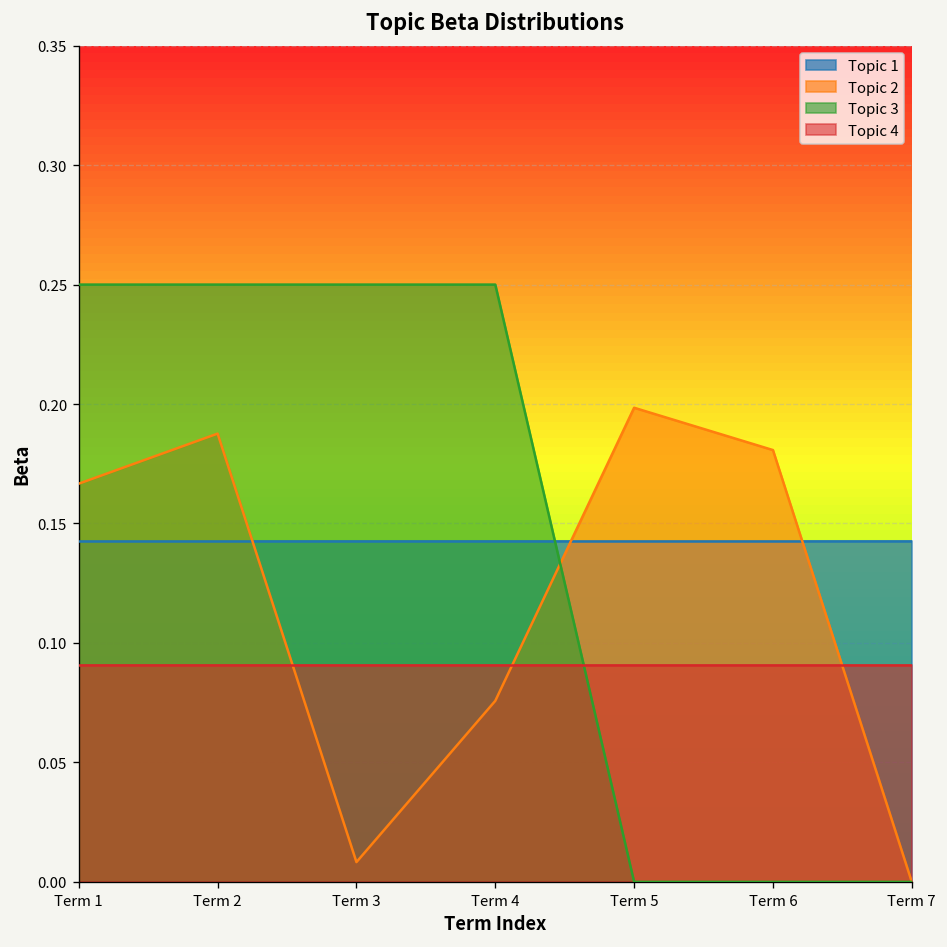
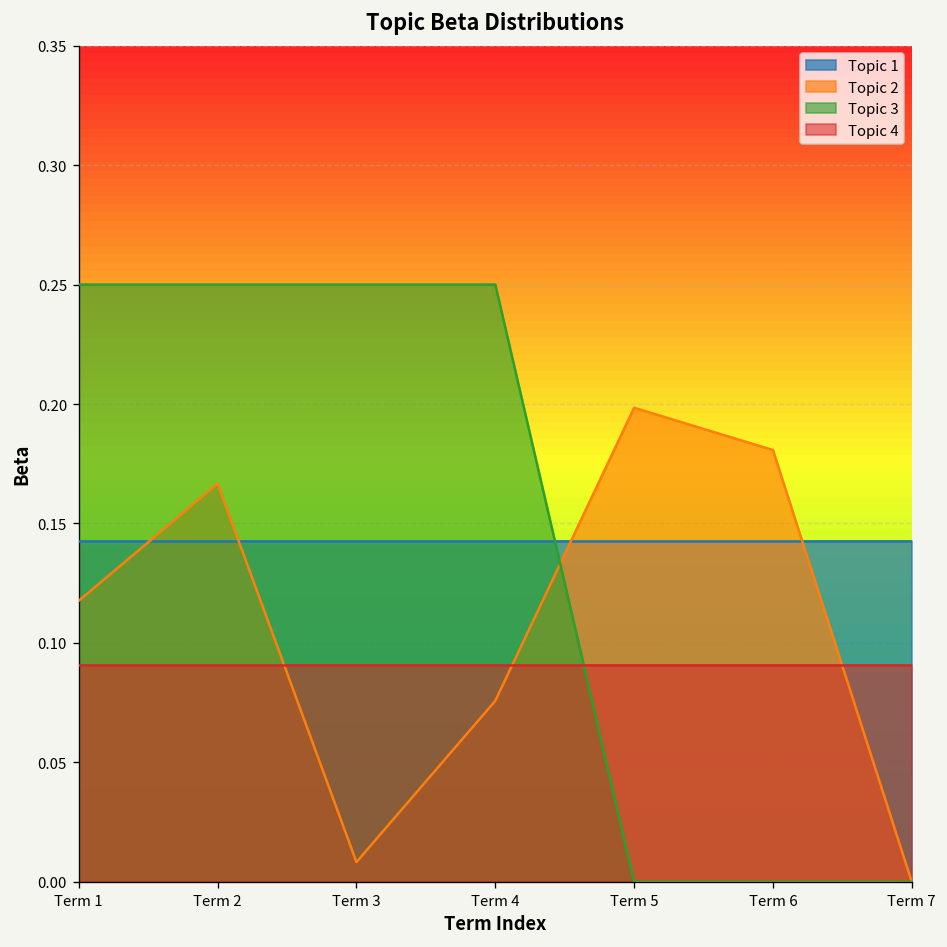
  {
    "Topic 1": {
      "Term 1": 0.143,
      "Term 2": 0.143,
      "Term 3": 0.143,
      "Term 4": 0.143,
      "Term 5": 0.143,
      "Term 6": 0.143,
      "Term 7": 0.143
    },
    "Topic 2": {
-     "Term 1": 0.167,
-     "Term 2": 0.188,
+     "Term 1": 0.118,
+     "Term 2": 0.167,
      "Term 3": 0.008,
      "Term 4": 0.076,
      "Term 5": 0.198,
      "Term 6": 0.181
    },
    "Topic 3": {
      "Term 1": 0.250,
      "Term 2": 0.250,
      "Term 3": 0.250,
      "Term 4": 0.250,
      "Term 5": 0.000,
      "Term 6": 0.000
    },
    "Topic 4": {
      "Term 1": 0.091,
      "Term 2": 0.091,
      "Term 3": 0.091,
      "Term 4": 0.091,
      "Term 5": 0.091,
      "Term 6": 0.091,
      "Term 7": 0.091
    }
  }
